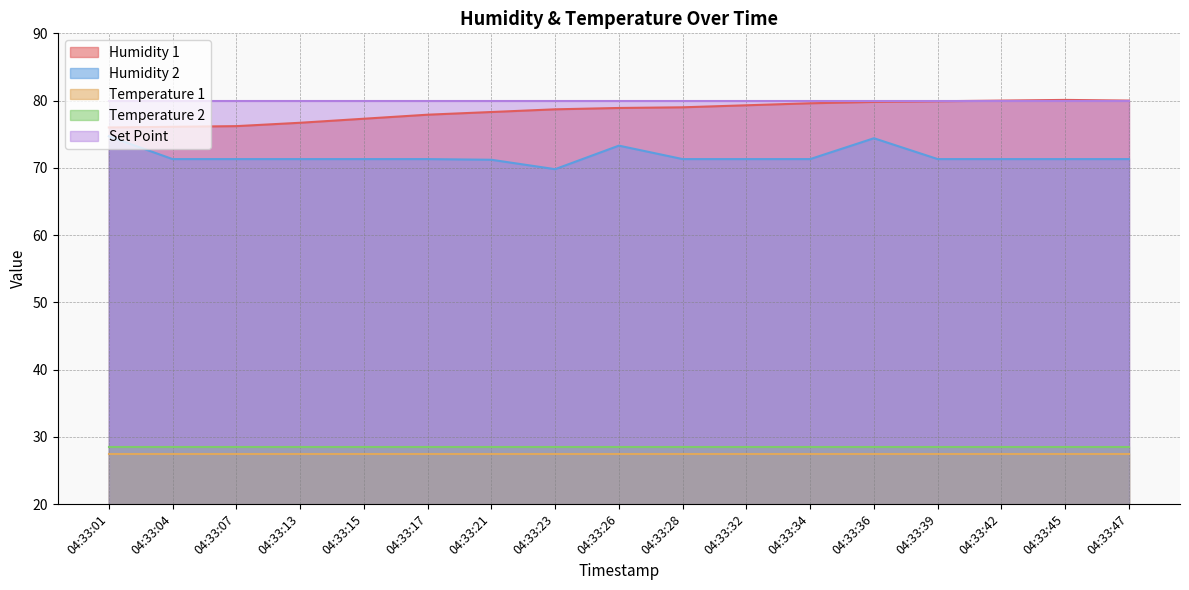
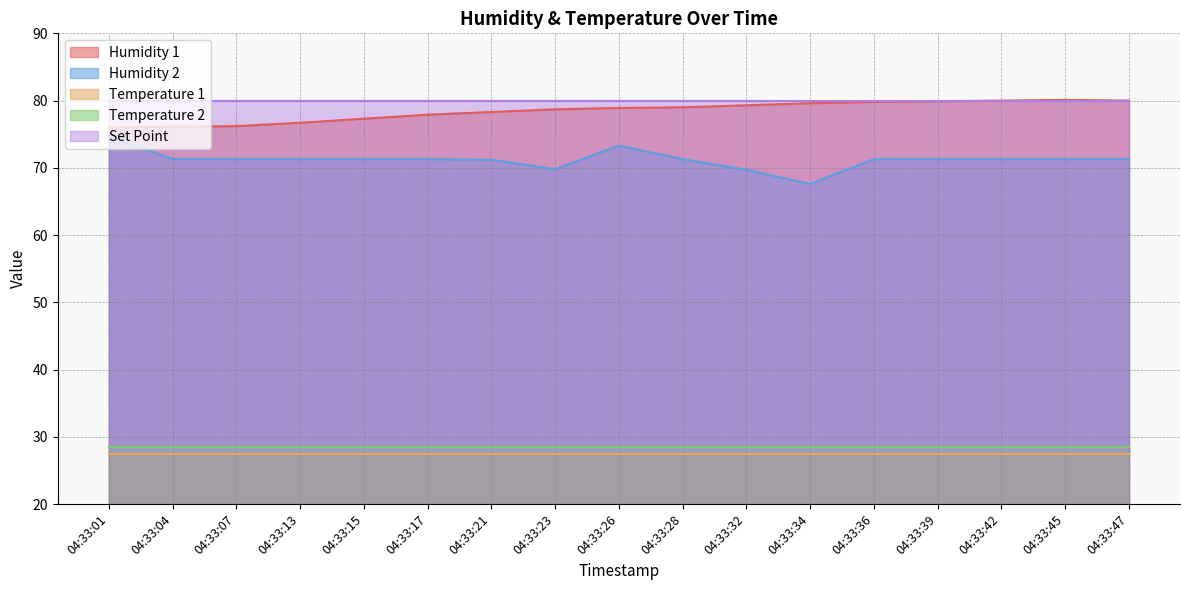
  {
    "Humidity 1": {
      "04:33:07": 76,
      "04:33:13": 77,
      "04:33:15": 77,
      "04:33:17": 78,
      "04:33:21": 78,
      "04:33:23": 79,
      "04:33:26": 79,
      "04:33:28": 79,
      "04:33:32": 79,
      "04:33:34": 80
    },
    "Humidity 2": {
      "04:33:04": 71,
      "04:33:07": 71,
      "04:33:13": 71,
      "04:33:15": 71,
      "04:33:17": 71,
      "04:33:21": 71,
      "04:33:23": 70,
      "04:33:26": 73,
      "04:33:28": 71,
-     "04:33:32": 71,
-     "04:33:34": 71,
-     "04:33:36": 74,
+     "04:33:32": 70,
+     "04:33:34": 68,
+     "04:33:36": 71,
      "04:33:39": 71,
      "04:33:42": 71,
      "04:33:45": 71,
      "04:33:47": 71
    },
    "Temperature 1": {
      "04:33:01": 28,
      "04:33:04": 28,
      "04:33:07": 28,
      "04:33:13": 28,
      "04:33:15": 28,
      "04:33:17": 28,
      "04:33:21": 28,
      "04:33:23": 28,
      "04:33:26": 28,
      "04:33:28": 28,
      "04:33:32": 28,
      "04:33:34": 28,
      "04:33:36": 28,
      "04:33:39": 28,
      "04:33:42": 28,
      "04:33:45": 28,
      "04:33:47": 28
    },
    "Temperature 2": {
      "04:33:01": 29,
      "04:33:04": 29,
      "04:33:07": 29,
      "04:33:13": 29,
      "04:33:15": 29,
      "04:33:17": 29,
      "04:33:21": 29,
      "04:33:23": 29,
      "04:33:26": 29,
      "04:33:28": 29,
      "04:33:32": 29,
      "04:33:34": 29,
      "04:33:36": 29,
      "04:33:39": 29,
      "04:33:42": 29,
      "04:33:45": 29,
      "04:33:47": 29
    },
    "Set Point": {
      "04:33:07": 80,
      "04:33:13": 80,
      "04:33:15": 80,
      "04:33:17": 80,
      "04:33:21": 80,
      "04:33:23": 80,
      "04:33:26": 80,
      "04:33:28": 80,
      "04:33:32": 80,
      "04:33:34": 80
    }
  }
